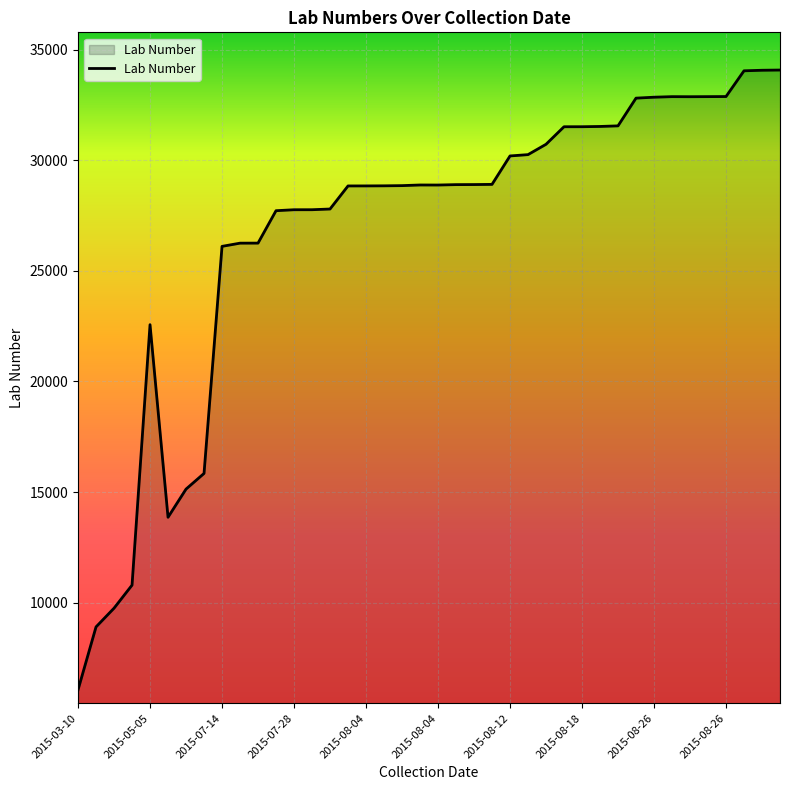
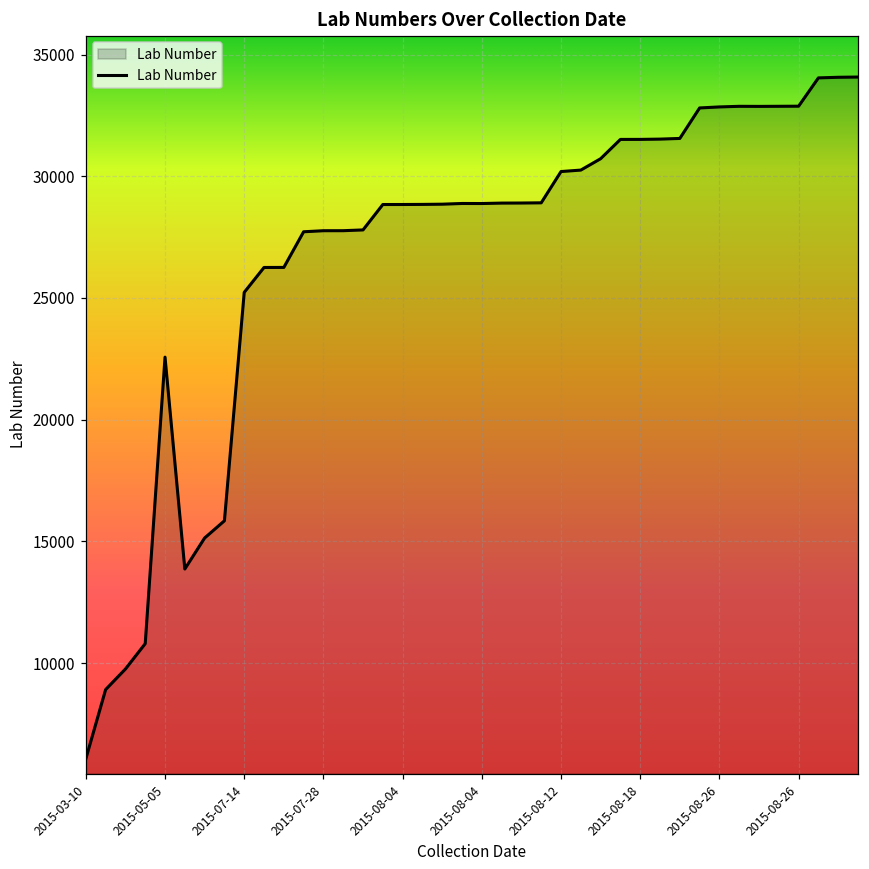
  {
    "2015-03-10": 6100,
    "2015-05-05": 22600,
-   "2015-07-14": 26100
+   "2015-07-14": 25200
  }
